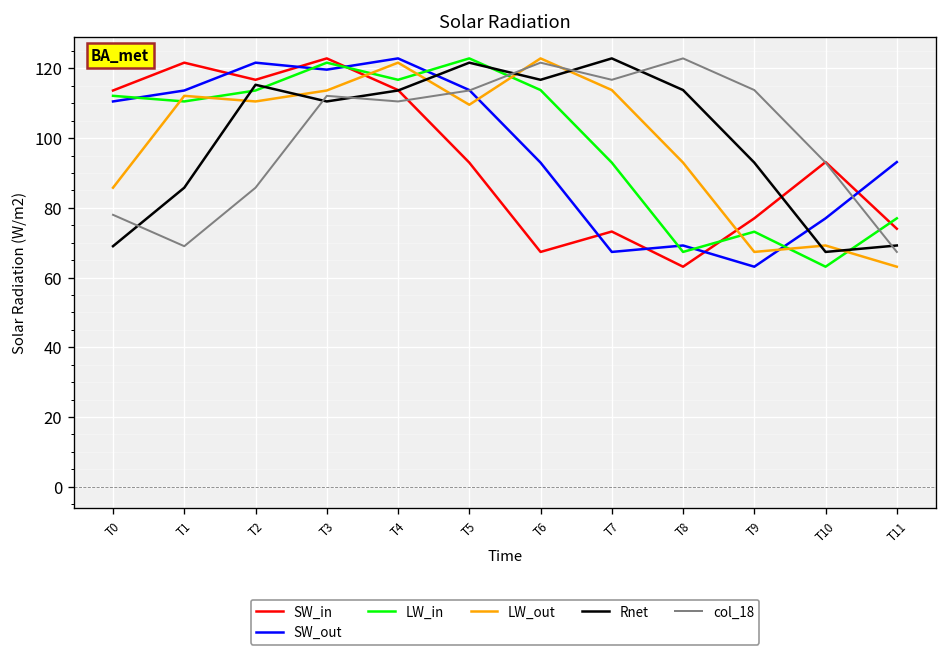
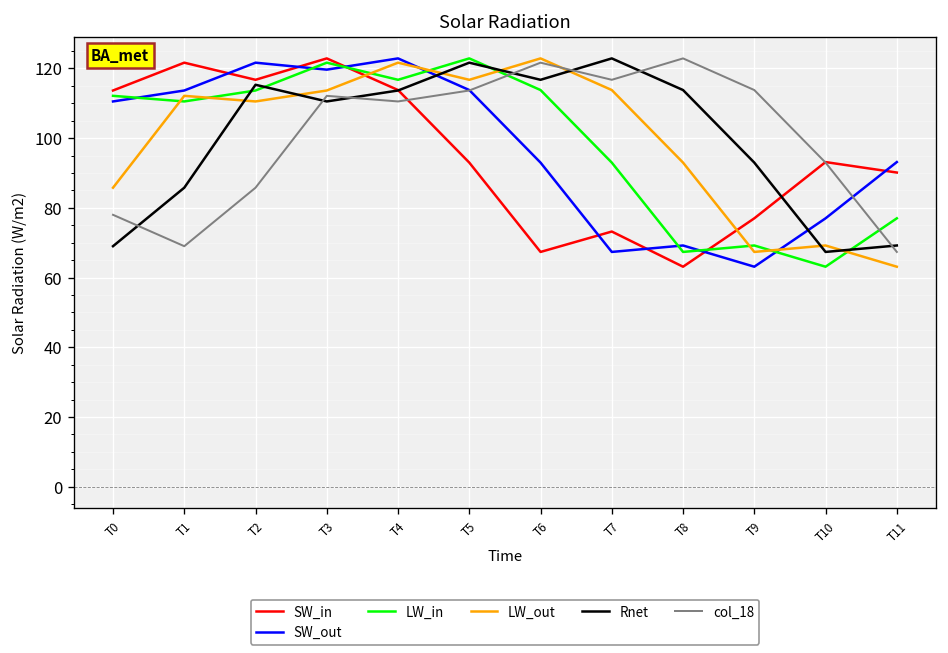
  {
    "SW_in": {
      "T0": 114,
      "T1": 122,
      "T2": 117,
      "T3": 123,
      "T5": 93,
      "T6": 67,
      "T7": 73,
      "T8": 63,
      "T9": 77,
-     "T11": 74
+     "T11": 90
    },
    "SW_out": {
      "T0": 111,
      "T1": 114,
      "T2": 122,
      "T3": 120,
      "T4": 123,
      "T6": 93,
      "T7": 67,
      "T8": 69,
      "T9": 63,
      "T10": 77,
      "T11": 93
    },
    "LW_in": {
      "T0": 112,
      "T1": 111,
      "T2": 114,
      "T3": 122,
      "T4": 117,
      "T5": 123,
      "T6": 114,
      "T7": 93,
      "T8": 67,
-     "T9": 73,
+     "T9": 69,
      "T10": 63,
      "T11": 77
    },
    "LW_out": {
      "T0": 86,
      "T1": 112,
      "T2": 111,
      "T3": 114,
      "T4": 122,
-     "T5": 110,
+     "T5": 117,
      "T6": 123,
      "T7": 114,
      "T8": 93,
      "T9": 67,
      "T10": 69,
      "T11": 63
    },
    "Rnet": {
      "T0": 69,
      "T1": 86,
      "T2": 115,
      "T3": 111,
      "T5": 122,
      "T6": 117,
      "T7": 123,
      "T8": 114,
      "T9": 93,
      "T10": 67,
      "T11": 69
    },
    "col_18": {
      "T0": 78,
      "T1": 69,
      "T2": 86,
      "T3": 112,
      "T4": 111,
      "T6": 122,
      "T7": 117,
      "T8": 123,
      "T9": 114,
      "T11": 67
    }
  }
